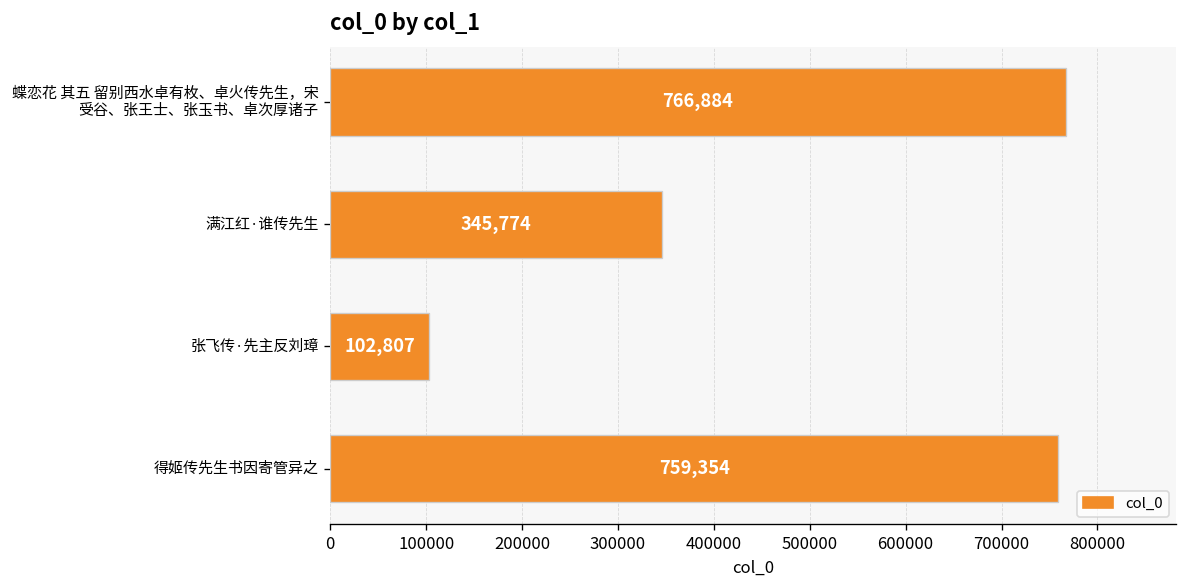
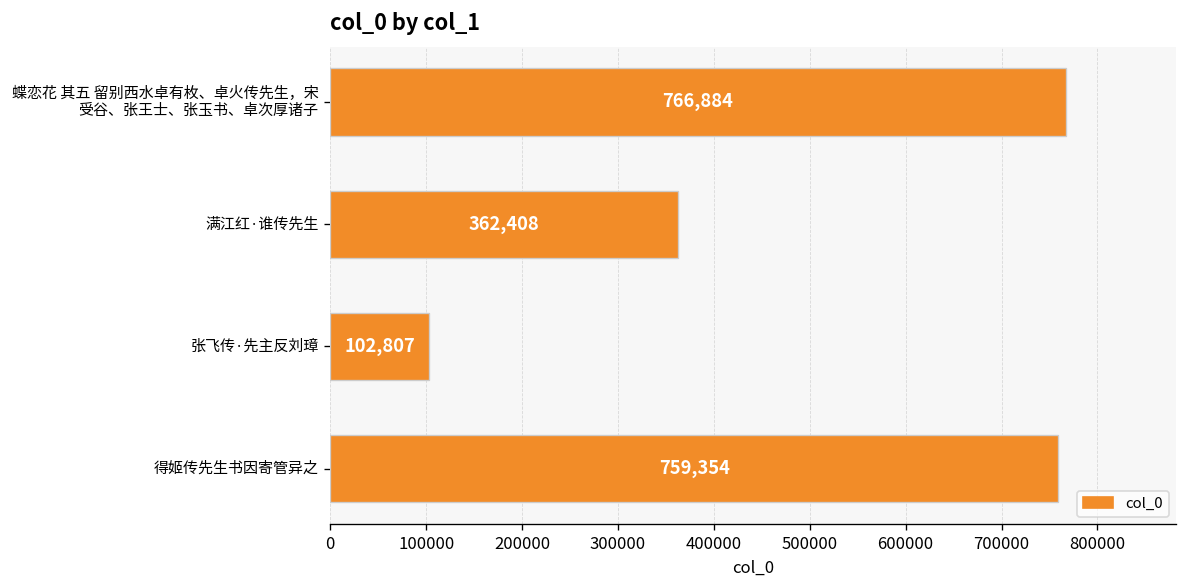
  {
    "蝶恋花 其五 留别西水卓有枚、卓火传先生，宋 受谷、张王士、张玉书、卓次厚诸子": "766,884",
-   "满江红·谁传先生": "345,774",
+   "满江红·谁传先生": "362,408",
    "张飞传·先主反刘璋": "102,807",
    "得姬传先生书因寄管异之": "759,354"
  }
